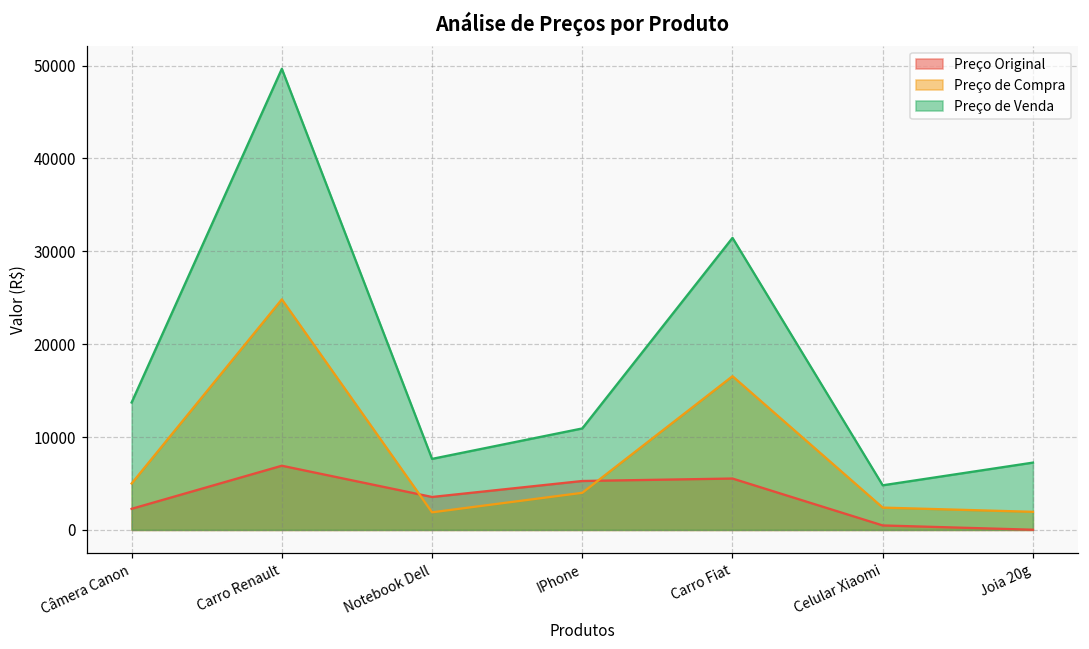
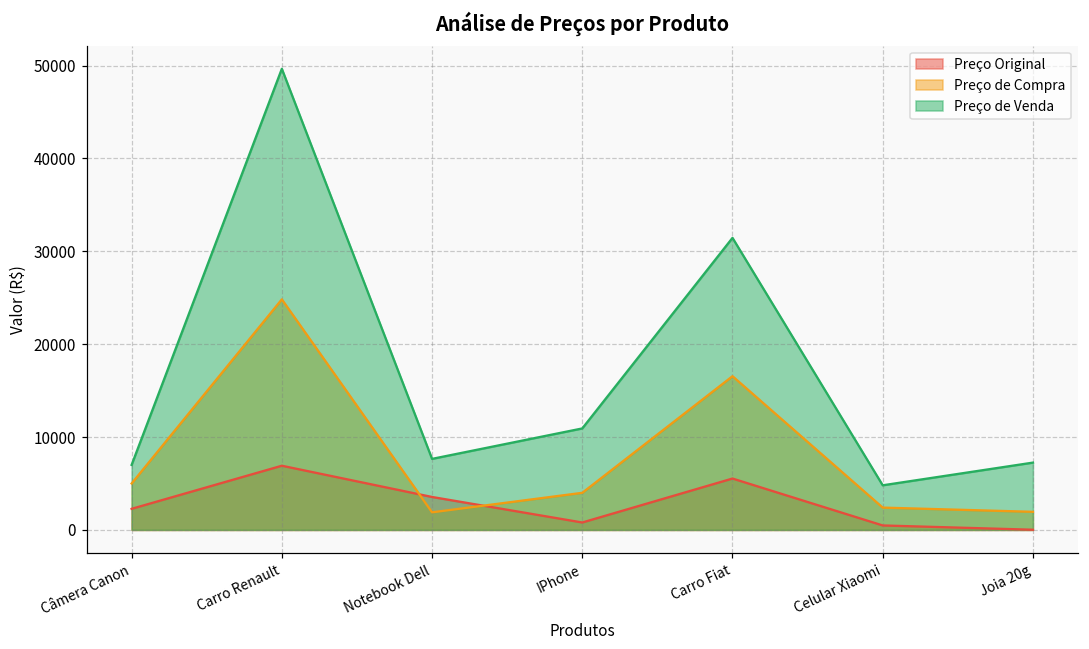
  {
    "Preço Original": {
      "Câmera Canon": 2000,
      "Carro Renault": 7000,
      "Notebook Dell": 4000,
-     "IPhone": 5000,
+     "IPhone": 1000,
      "Carro Fiat": 6000,
      "Celular Xiaomi": 0,
      "Joia 20g": 0
    },
    "Preço de Compra": {
      "Câmera Canon": 5000,
      "Carro Renault": 25000,
      "Notebook Dell": 2000,
      "IPhone": 4000,
      "Carro Fiat": 17000,
      "Celular Xiaomi": 2000,
      "Joia 20g": 2000
    },
    "Preço de Venda": {
-     "Câmera Canon": 14000,
+     "Câmera Canon": 7000,
      "Carro Renault": 50000,
      "Notebook Dell": 8000,
      "IPhone": 11000,
      "Carro Fiat": 31000,
      "Celular Xiaomi": 5000,
      "Joia 20g": 7000
    }
  }
